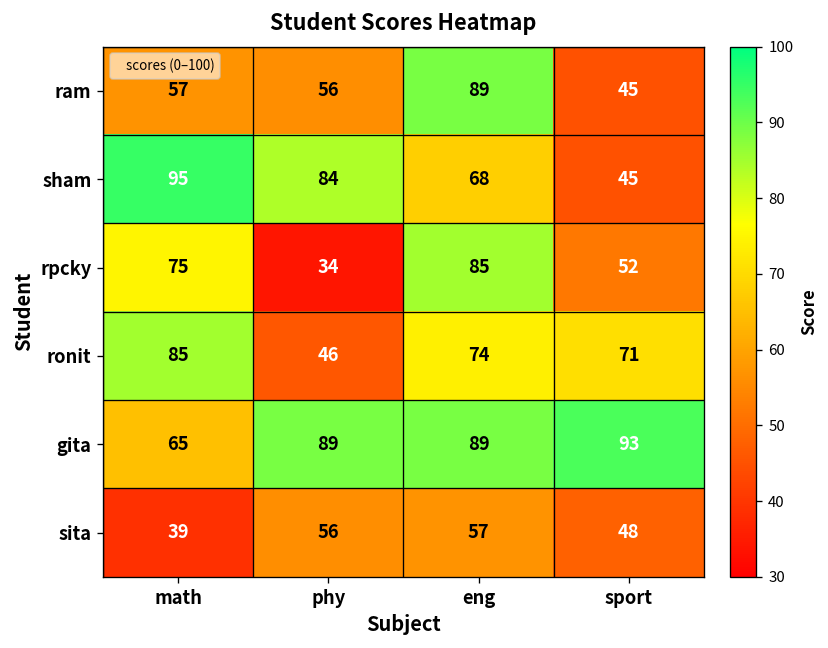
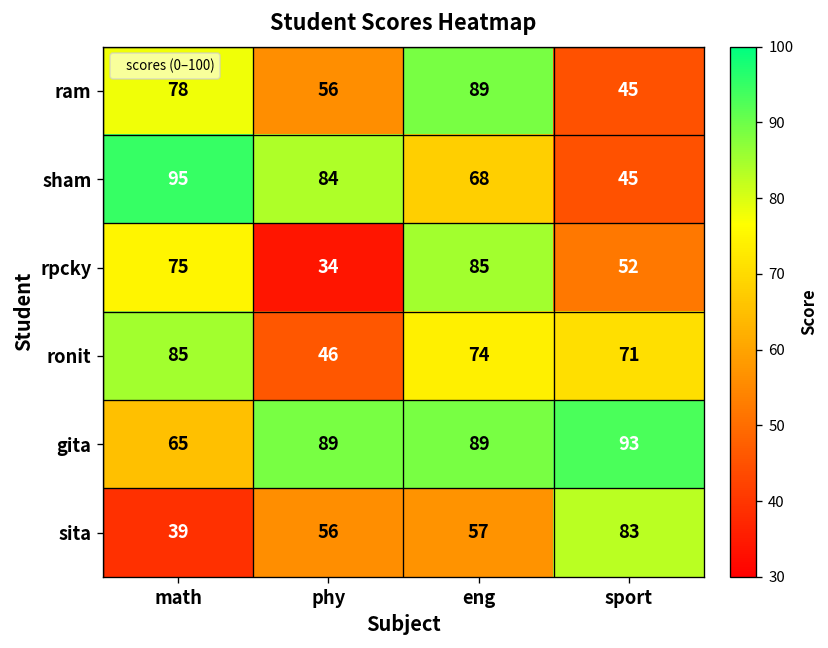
  {
    "ram": {
-     "math": 57,
+     "math": 78,
      "phy": 56,
      "eng": 89,
      "sport": 45
    },
    "sham": {
      "math": 95,
      "phy": 84,
      "eng": 68,
      "sport": 45
    },
    "rpcky": {
      "math": 75,
      "phy": 34,
      "eng": 85,
      "sport": 52
    },
    "ronit": {
      "math": 85,
      "phy": 46,
      "eng": 74,
      "sport": 71
    },
    "gita": {
      "math": 65,
      "phy": 89,
      "eng": 89,
      "sport": 93
    },
    "sita": {
      "math": 39,
      "phy": 56,
      "eng": 57,
-     "sport": 48
+     "sport": 83
    }
  }
